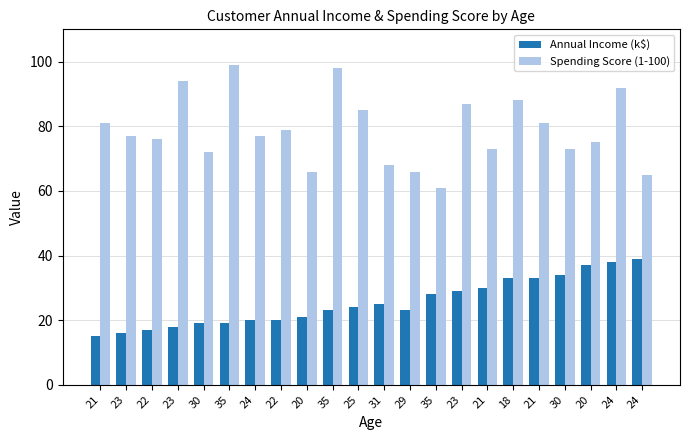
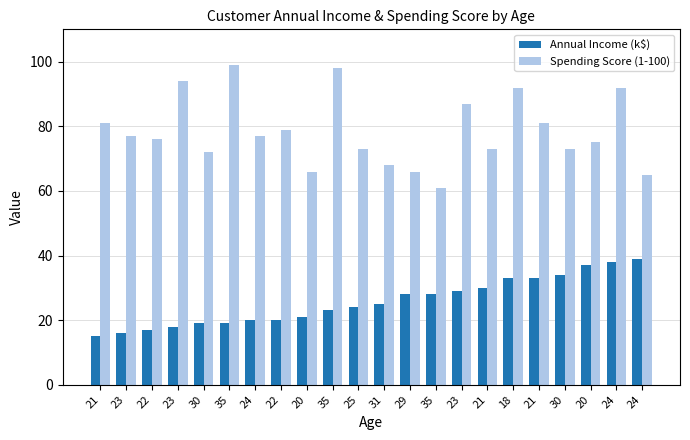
  {
    "Annual Income (k$)": {
      "25": 24,
      "31": 25,
-     "29": 23,
+     "29": 28,
      "18": 33
    },
    "Spending Score (1-100)": {
-     "25": 85,
+     "25": 73,
      "31": 68,
      "29": 66,
-     "18": 88
+     "18": 92
    }
  }
